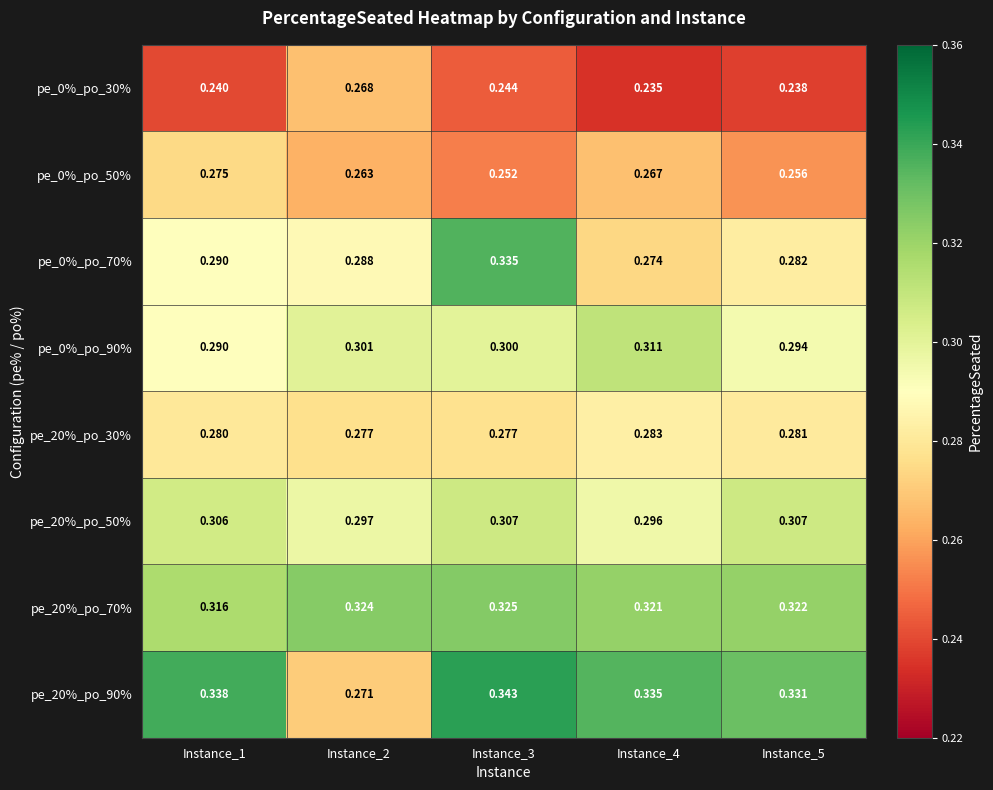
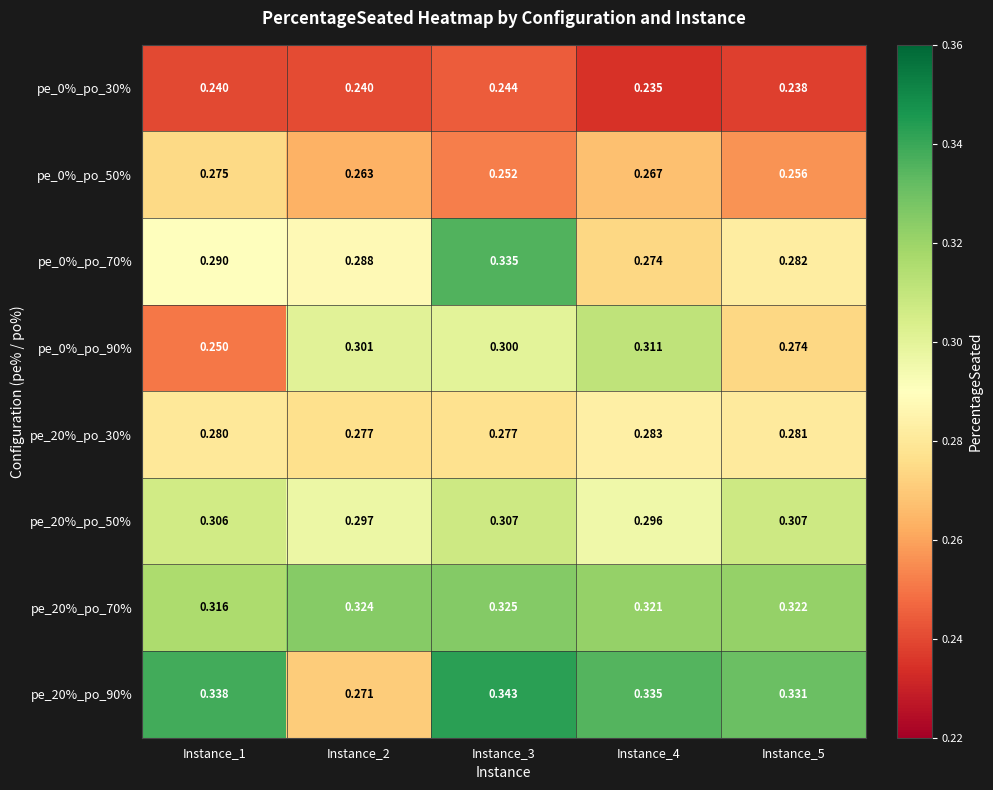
  {
    "pe_0%_po_30%": {
      "Instance_1": 0.240,
-     "Instance_2": 0.268,
+     "Instance_2": 0.240,
      "Instance_3": 0.244,
      "Instance_4": 0.235,
      "Instance_5": 0.238
    },
    "pe_0%_po_50%": {
      "Instance_1": 0.275,
      "Instance_2": 0.263,
      "Instance_3": 0.252,
      "Instance_4": 0.267,
      "Instance_5": 0.256
    },
    "pe_0%_po_70%": {
      "Instance_1": 0.290,
      "Instance_2": 0.288,
      "Instance_3": 0.335,
      "Instance_4": 0.274,
      "Instance_5": 0.282
    },
    "pe_0%_po_90%": {
-     "Instance_1": 0.290,
+     "Instance_1": 0.250,
      "Instance_2": 0.301,
      "Instance_3": 0.300,
      "Instance_4": 0.311,
-     "Instance_5": 0.294
+     "Instance_5": 0.274
    },
    "pe_20%_po_30%": {
      "Instance_1": 0.280,
      "Instance_2": 0.277,
      "Instance_3": 0.277,
      "Instance_4": 0.283,
      "Instance_5": 0.281
    },
    "pe_20%_po_50%": {
      "Instance_1": 0.306,
      "Instance_2": 0.297,
      "Instance_3": 0.307,
      "Instance_4": 0.296,
      "Instance_5": 0.307
    },
    "pe_20%_po_70%": {
      "Instance_1": 0.316,
      "Instance_2": 0.324,
      "Instance_3": 0.325,
      "Instance_4": 0.321,
      "Instance_5": 0.322
    },
    "pe_20%_po_90%": {
      "Instance_1": 0.338,
      "Instance_2": 0.271,
      "Instance_3": 0.343,
      "Instance_4": 0.335,
      "Instance_5": 0.331
    }
  }
